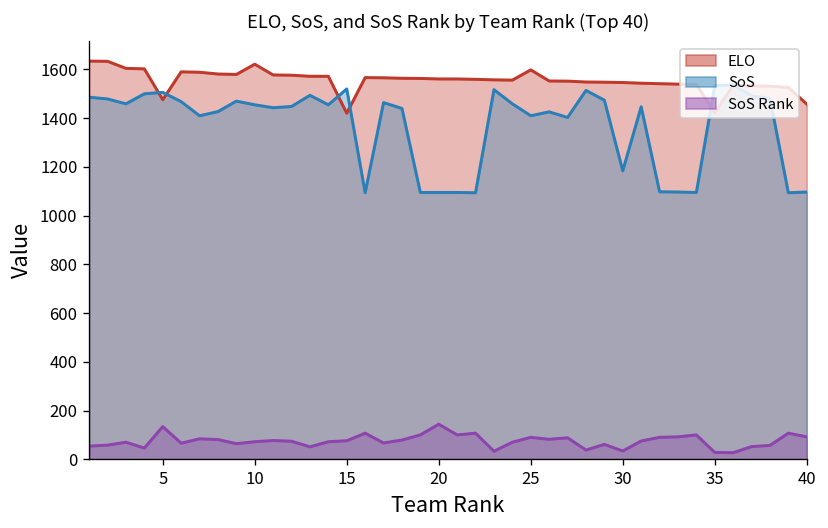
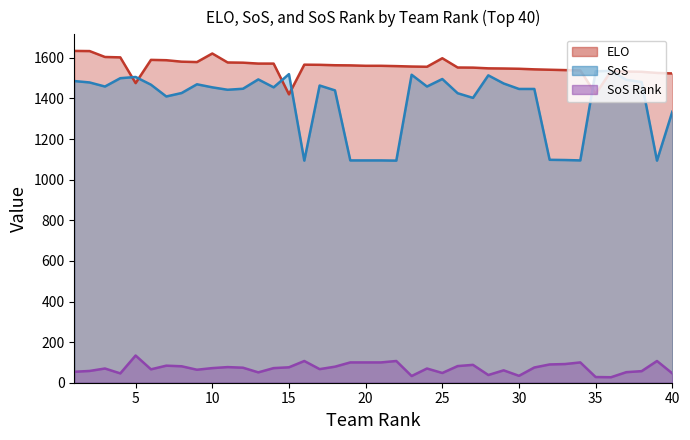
  {
    "ELO": {
      "5": 1480,
      "10": 1620,
      "15": 1420,
      "20": 1560,
      "25": 1600,
      "30": 1550,
-     "40": 1460
+     "40": 1520
    },
    "SoS": {
      "5": 1510,
      "10": 1460,
      "15": 1520,
      "20": 1100,
-     "25": 1410,
-     "30": 1180,
-     "40": 1100
+     "25": 1500,
+     "30": 1450,
+     "40": 1340
    },
    "SoS Rank": {
      "5": 130,
      "10": 70,
      "15": 80,
-     "20": 140,
-     "25": 90,
+     "20": 100,
+     "25": 50,
      "30": 30,
      "35": 30,
-     "40": 90
+     "40": 50
    }
  }
